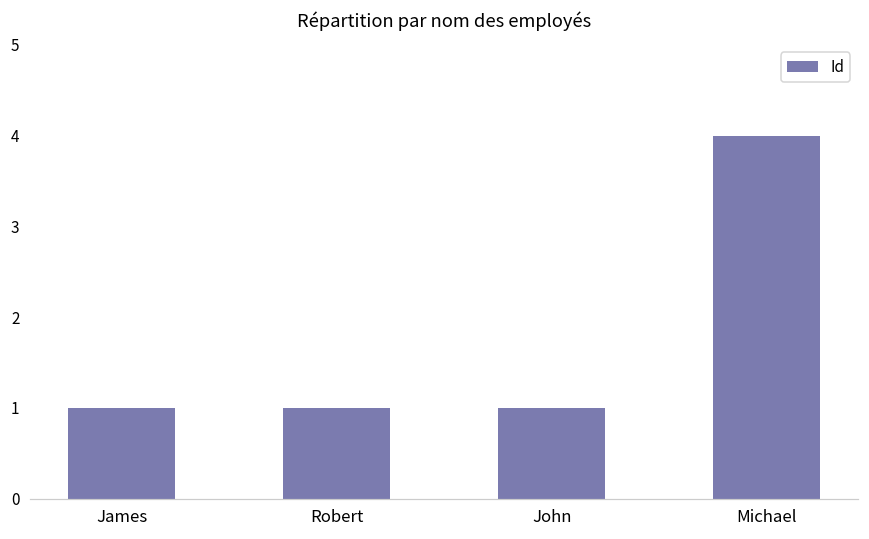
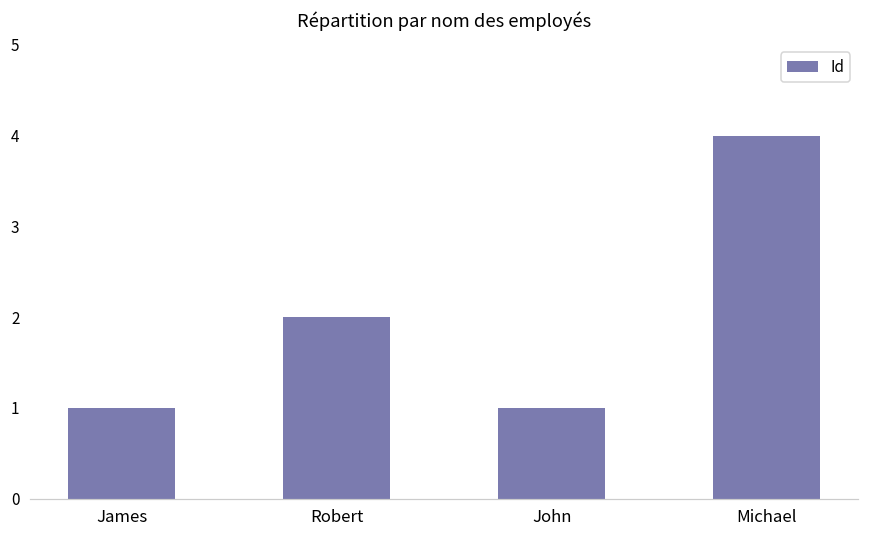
  {
    "James": 1,
-   "Robert": 1,
+   "Robert": 2,
    "John": 1,
    "Michael": 4
  }
